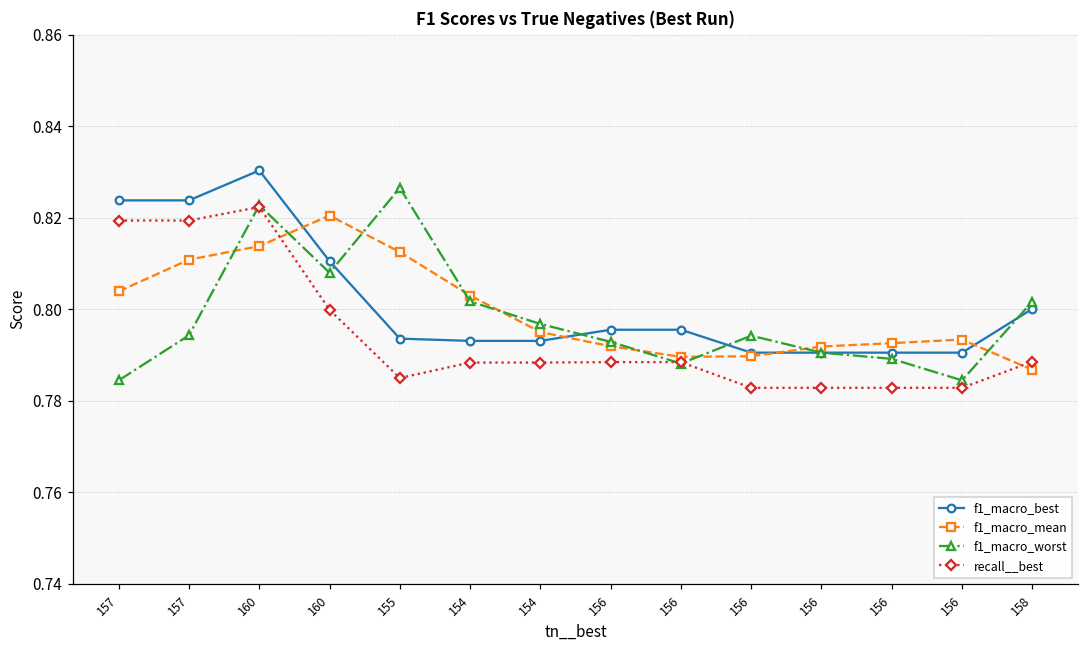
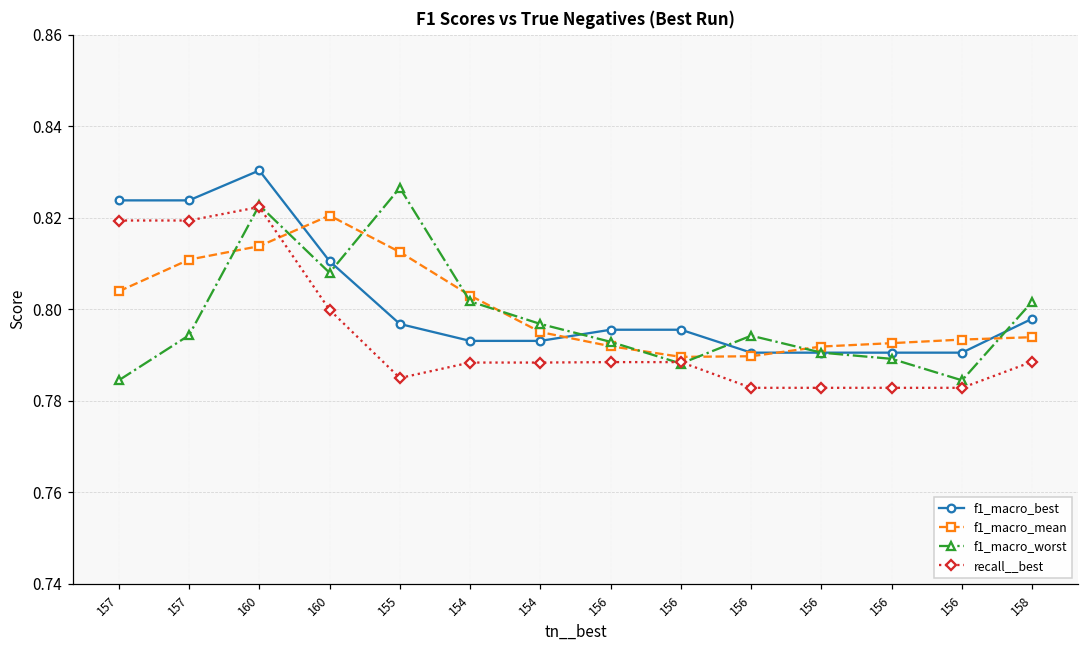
  {
    "f1_macro_best": {
-     "155": 0.794,
-     "158": 0.800
+     "155": 0.797,
+     "158": 0.798
    },
    "f1_macro_mean": {
      "155": 0.812,
-     "158": 0.787
+     "158": 0.794
    },
    "f1_macro_worst": {
      "155": 0.826,
      "158": 0.802
    },
    "recall__best": {
      "155": 0.785,
      "158": 0.789
    }
  }
